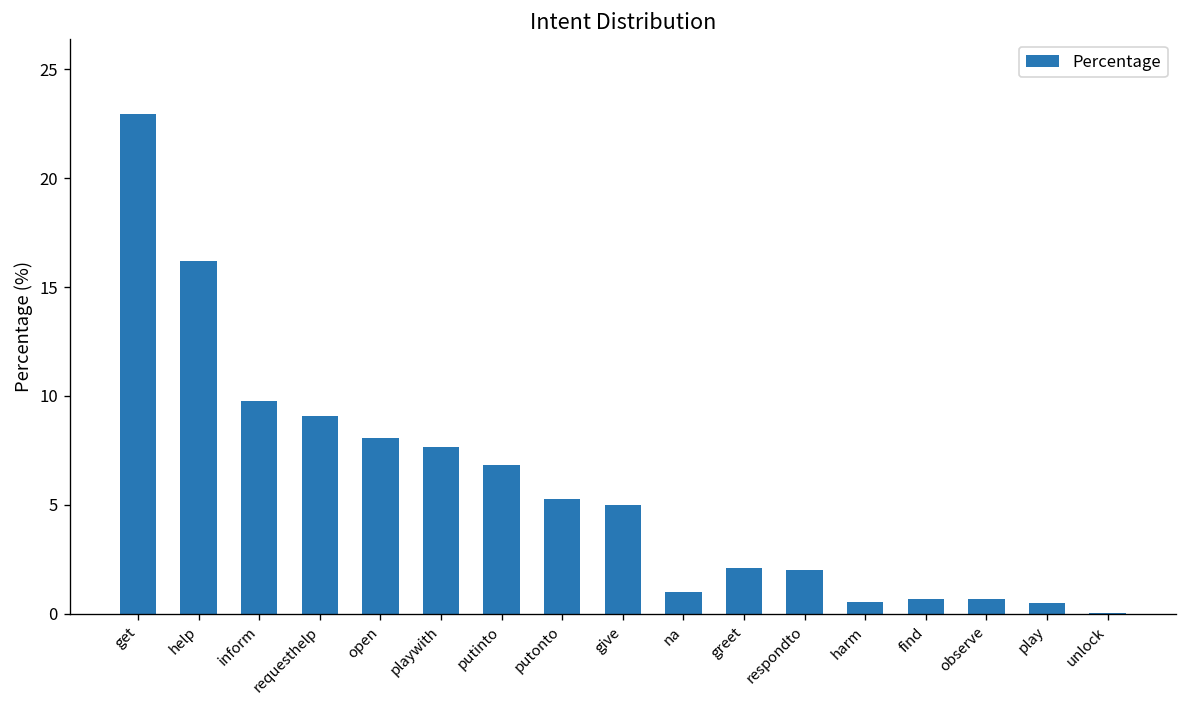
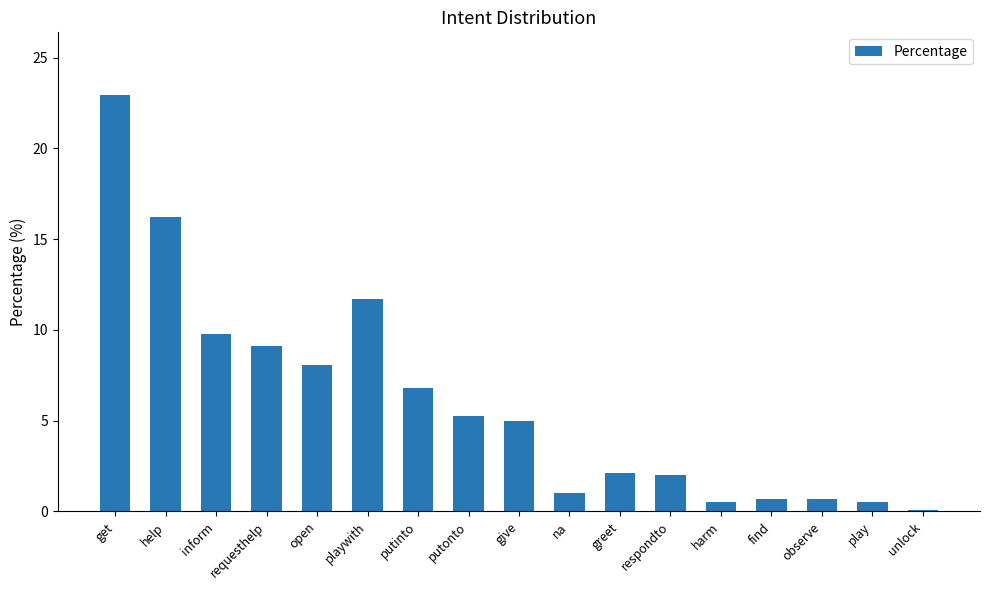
  {
    "get": 23.0,
    "help": 16.2,
    "inform": 9.8,
    "requesthelp": 9.1,
    "open": 8.1,
-   "playwith": 7.7,
+   "playwith": 11.7,
    "putinto": 6.8,
    "putonto": 5.3,
    "give": 5.0,
    "na": 1.0,
    "greet": 2.1,
    "respondto": 2.0,
    "harm": 0.5,
    "find": 0.7,
    "observe": 0.7,
    "play": 0.5
  }
